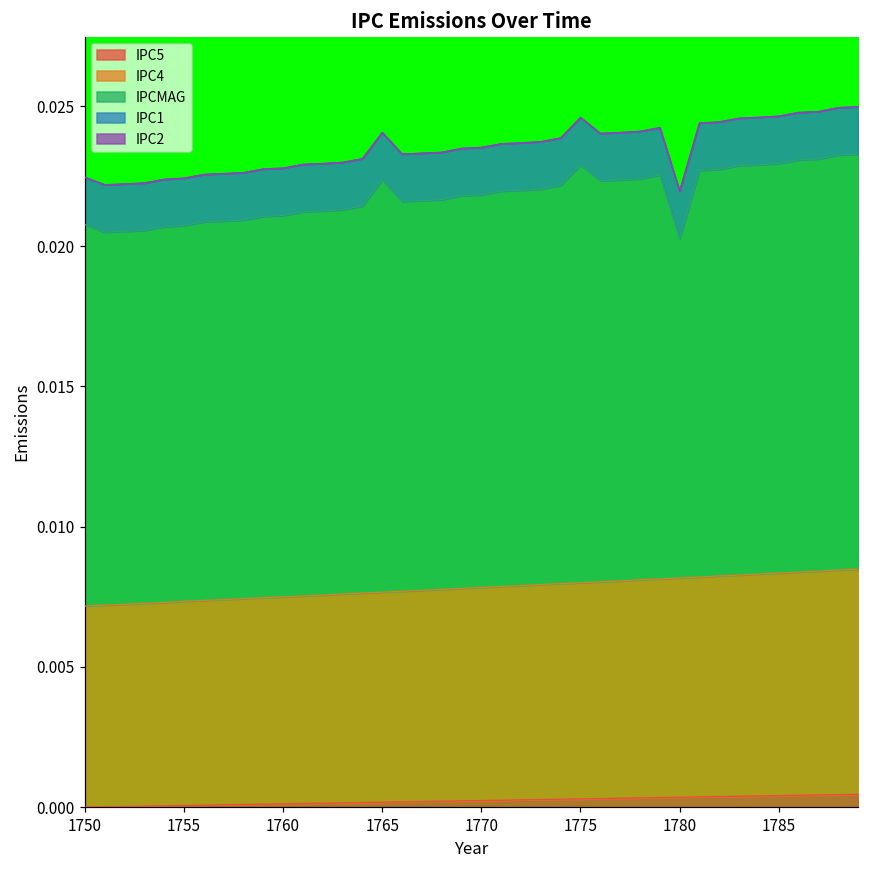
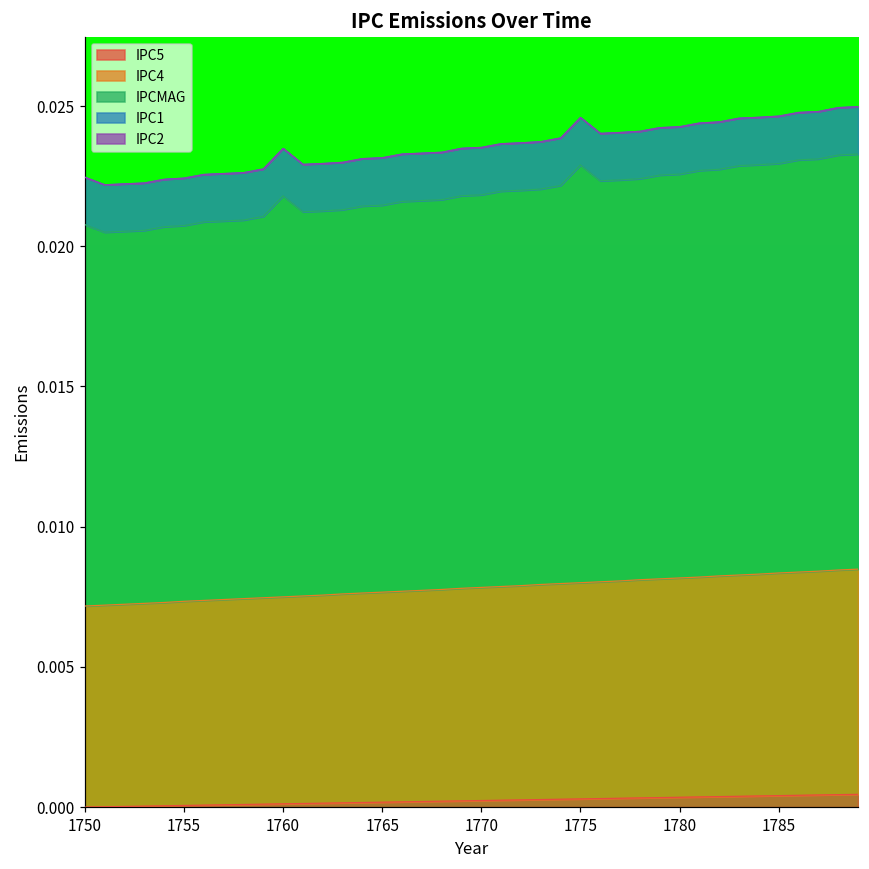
  {
    "IPCMAG": {
      "1750": 0.0136,
      "1755": 0.0134,
-     "1760": 0.0136,
-     "1765": 0.0147,
+     "1760": 0.0143,
+     "1765": 0.0138,
      "1770": 0.0140,
      "1775": 0.0149,
-     "1780": 0.0121,
+     "1780": 0.0144,
      "1785": 0.0146
    }
  }
